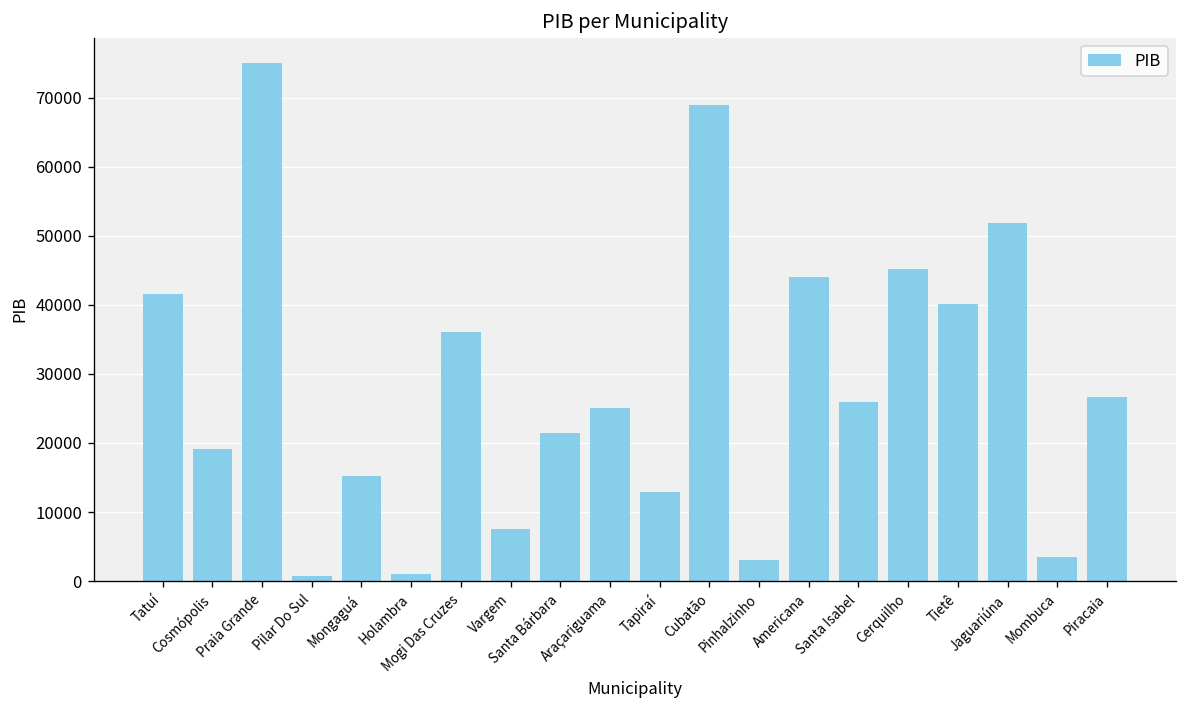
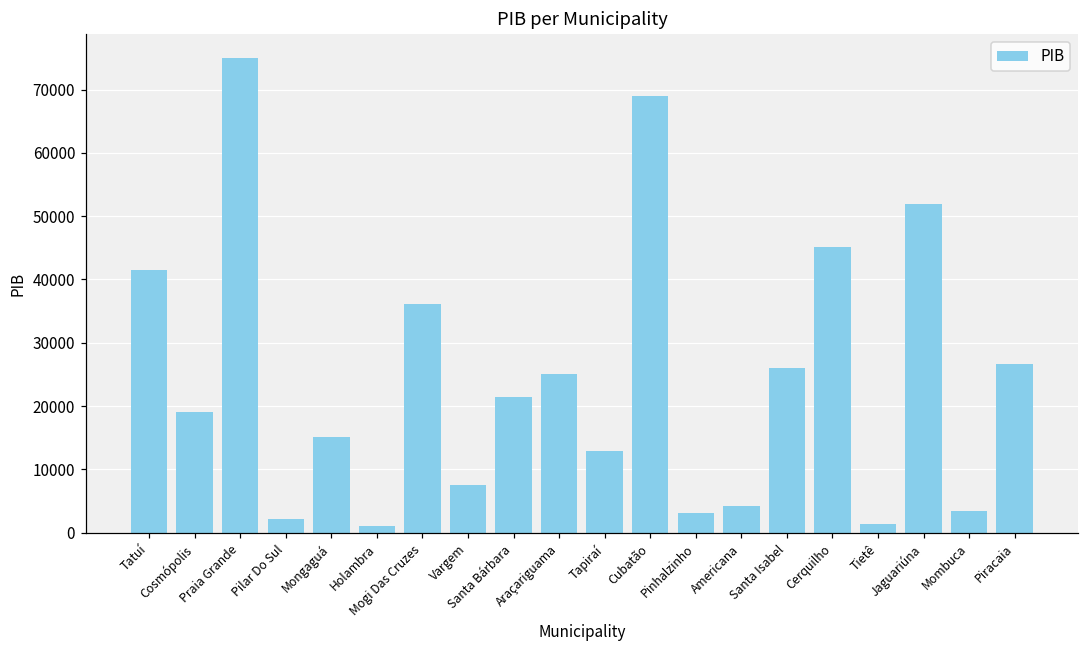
  {
    "Tatuí": 42000,
    "Cosmópolis": 19000,
    "Praia Grande": 75000,
-   "Pilar Do Sul": 1000,
+   "Pilar Do Sul": 2000,
    "Mongaguá": 15000,
    "Holambra": 1000,
    "Mogi Das Cruzes": 36000,
    "Vargem": 8000,
    "Santa Bárbara": 21000,
    "Araçariguama": 25000,
    "Tapiraí": 13000,
    "Cubatão": 69000,
    "Pinhalzinho": 3000,
-   "Americana": 44000,
+   "Americana": 4000,
    "Santa Isabel": 26000,
    "Cerquilho": 45000,
-   "Tietê": 40000,
+   "Tietê": 1000,
    "Jaguariúna": 52000,
    "Mombuca": 3000,
    "Piracaia": 27000
  }
